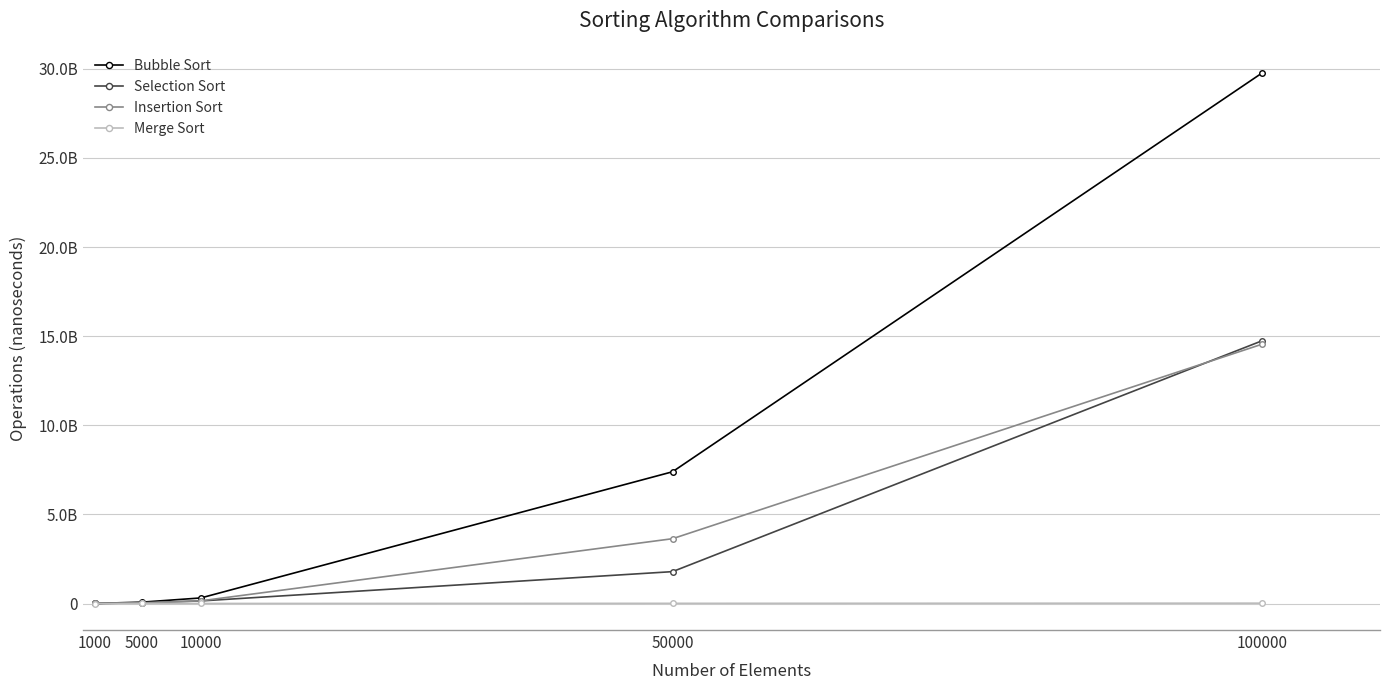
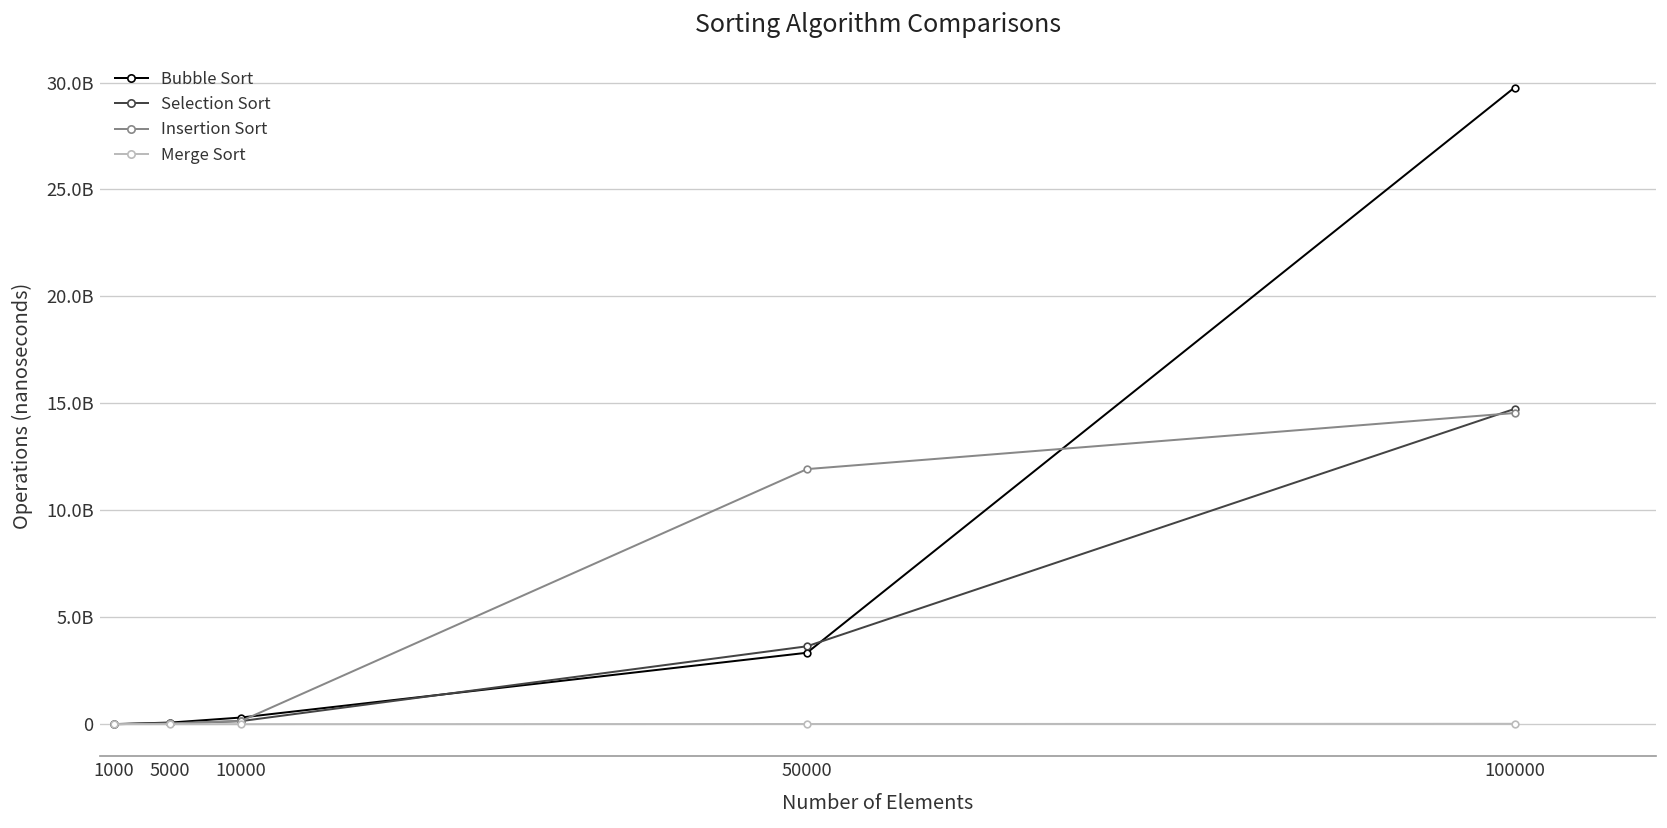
  {
    "Bubble Sort": {
      "10000": 300000000,
-     "50000": 7400000000,
+     "50000": 3300000000,
      "100000": 29800000000
    },
    "Selection Sort": {
-     "50000": 1800000000,
+     "50000": 3600000000,
      "100000": 14700000000
    },
    "Insertion Sort": {
-     "50000": 3600000000,
+     "50000": 11900000000,
      "100000": 14500000000
    },
    "Merge Sort": {
      "10000": 0,
      "50000": 0,
      "100000": 0
    }
  }
